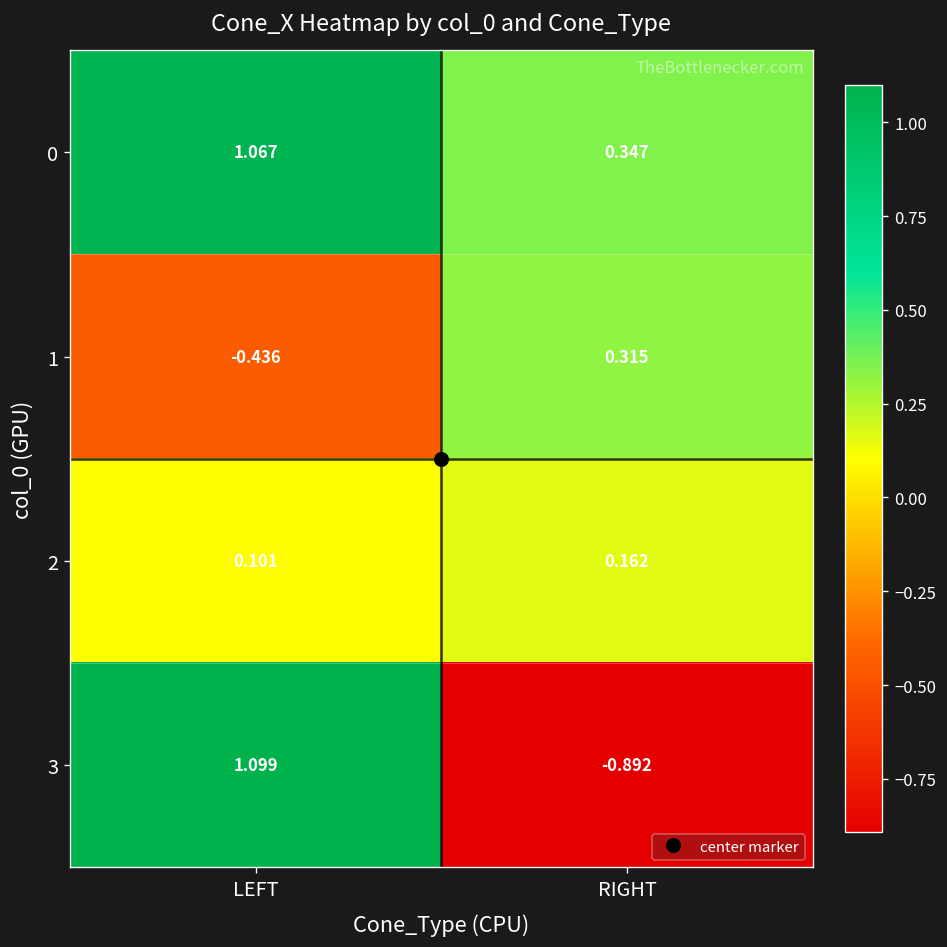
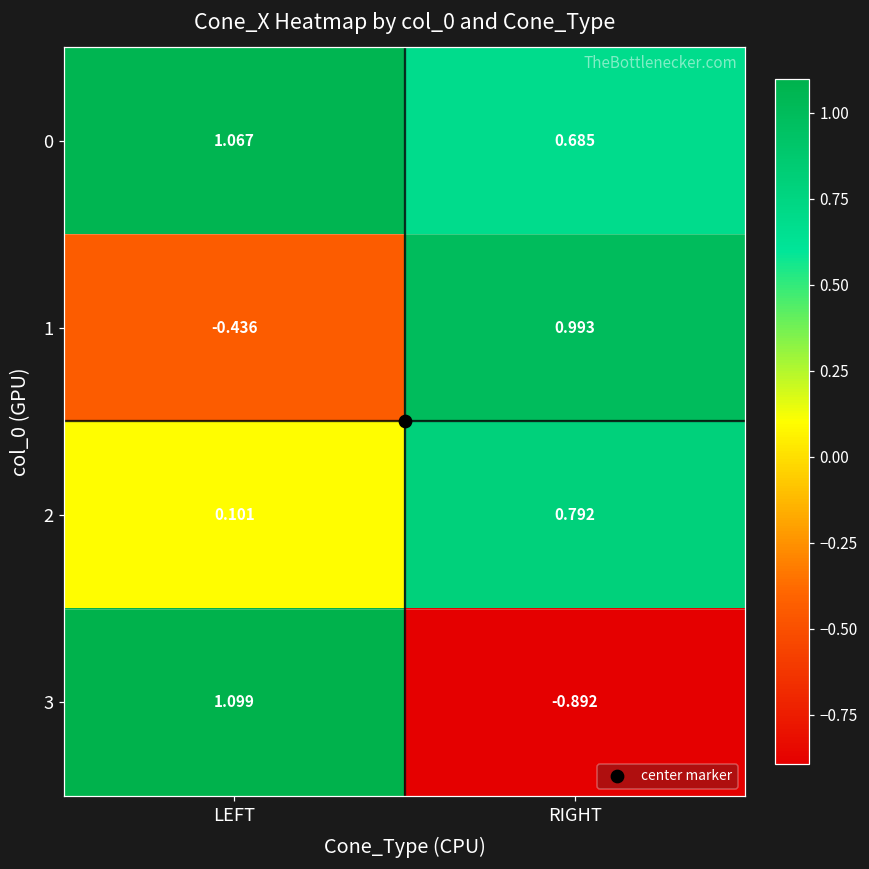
  {
    "0": {
      "LEFT": 1.067,
-     "RIGHT": 0.347
+     "RIGHT": 0.685
    },
    "1": {
      "LEFT": -0.436,
-     "RIGHT": 0.315
+     "RIGHT": 0.993
    },
    "2": {
      "LEFT": 0.101,
-     "RIGHT": 0.162
+     "RIGHT": 0.792
    },
    "3": {
      "LEFT": 1.099,
      "RIGHT": -0.892
    }
  }
